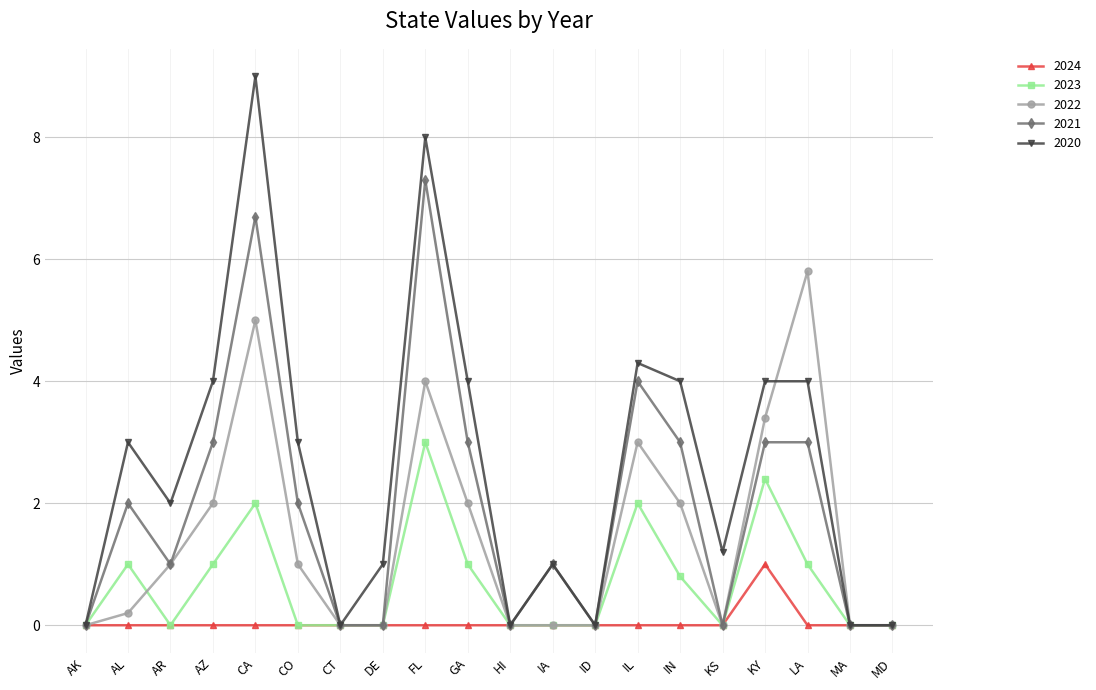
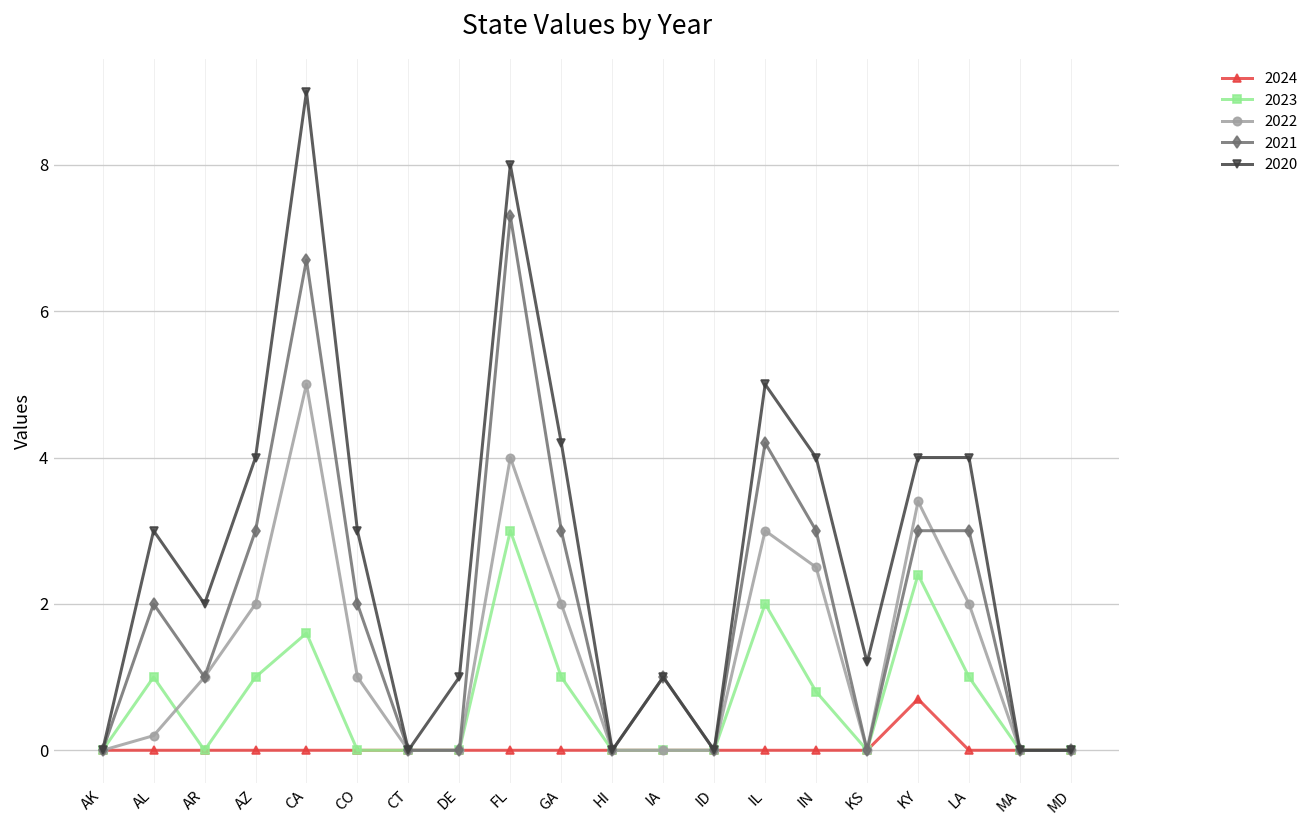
  {
    "2024": {
      "AL": 0.0,
      "AZ": 0.0,
      "CA": 0.0,
      "FL": 0.0,
      "GA": 0.0,
      "IL": 0.0,
      "IN": 0.0,
-     "KY": 1.0,
+     "KY": 0.7,
      "LA": 0.0
    },
    "2023": {
      "AL": 1.0,
      "AZ": 1.0,
-     "CA": 2.0,
+     "CA": 1.6,
      "FL": 3.0,
      "GA": 1.0,
      "IL": 2.0,
      "IN": 0.8,
      "KY": 2.4,
      "LA": 1.0
    },
    "2022": {
      "AL": 0.2,
      "AZ": 2.0,
      "CA": 5.0,
      "CO": 1.0,
      "FL": 4.0,
      "GA": 2.0,
      "IL": 3.0,
-     "IN": 2.0,
+     "IN": 2.5,
      "KY": 3.4,
-     "LA": 5.8
+     "LA": 2.0
    },
    "2021": {
      "AL": 2.0,
      "AZ": 3.0,
      "CA": 6.7,
      "CO": 2.0,
      "FL": 7.3,
      "GA": 3.0,
-     "IL": 4.0,
+     "IL": 4.2,
      "IN": 3.0,
      "KY": 3.0,
      "LA": 3.0
    },
    "2020": {
      "AL": 3.0,
      "AR": 2.0,
      "AZ": 4.0,
      "CA": 9.0,
      "CO": 3.0,
      "DE": 1.0,
      "FL": 8.0,
-     "GA": 4.0,
-     "IL": 4.3,
+     "GA": 4.2,
+     "IL": 5.0,
      "IN": 4.0,
      "KS": 1.2,
      "KY": 4.0,
      "LA": 4.0
    }
  }
